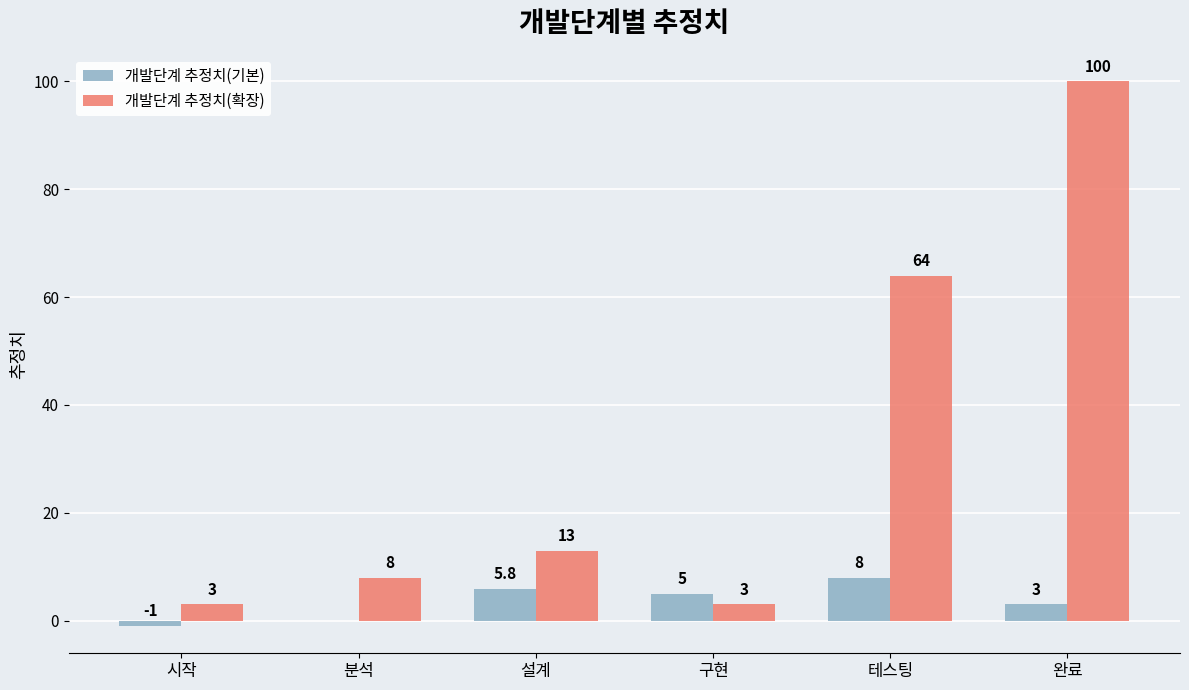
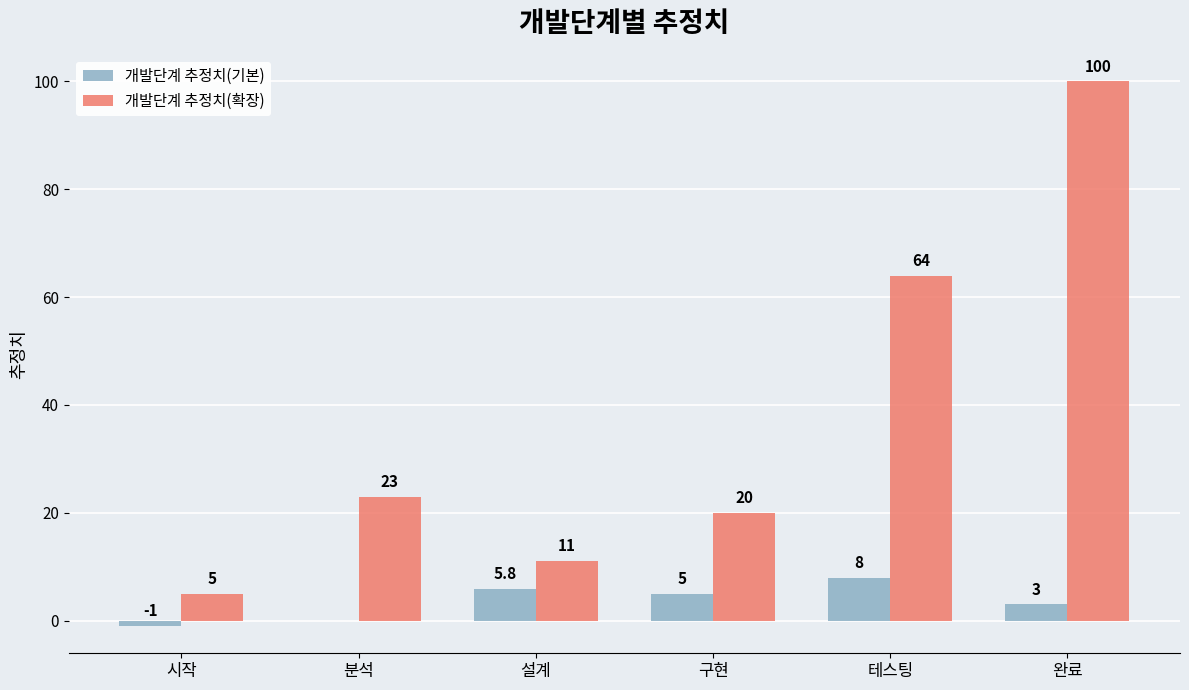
  {
    "개발단계 추정치(기본)": {
      "시작": -1,
      "설계": 5.8,
      "구현": 5,
      "테스팅": 8,
      "완료": 3
    },
    "개발단계 추정치(확장)": {
-     "시작": 3,
-     "분석": 8,
-     "설계": 13,
-     "구현": 3,
+     "시작": 5,
+     "분석": 23,
+     "설계": 11,
+     "구현": 20,
      "테스팅": 64,
      "완료": 100
    }
  }
